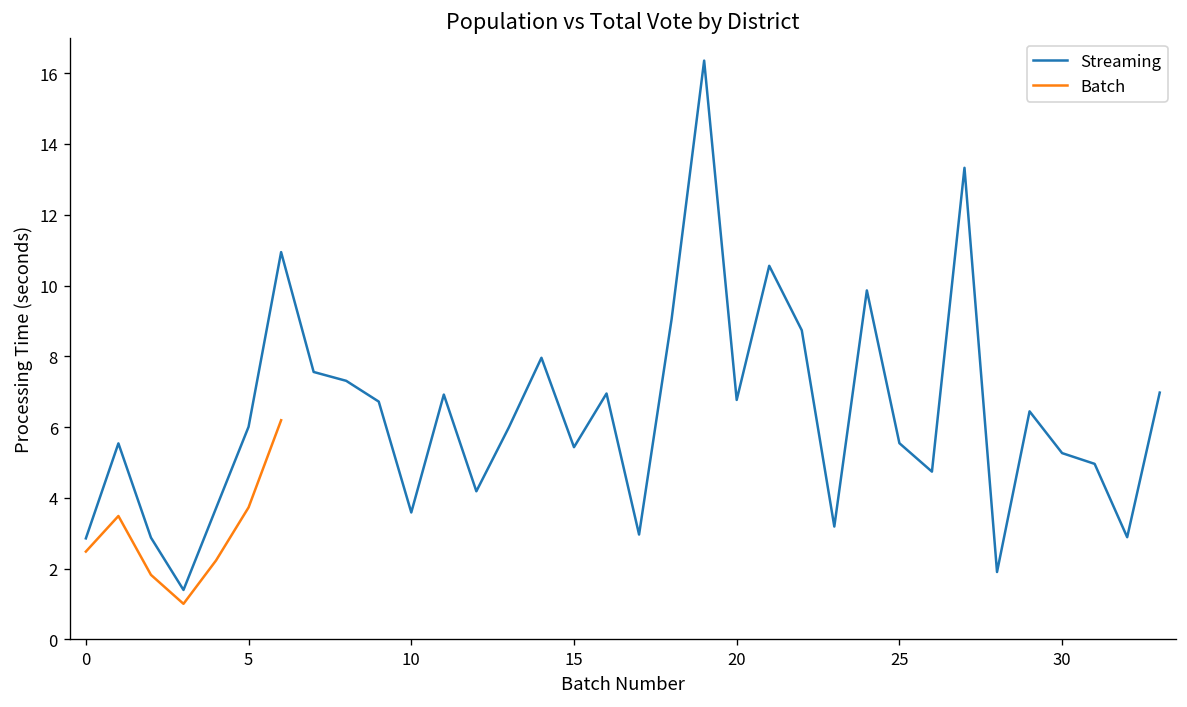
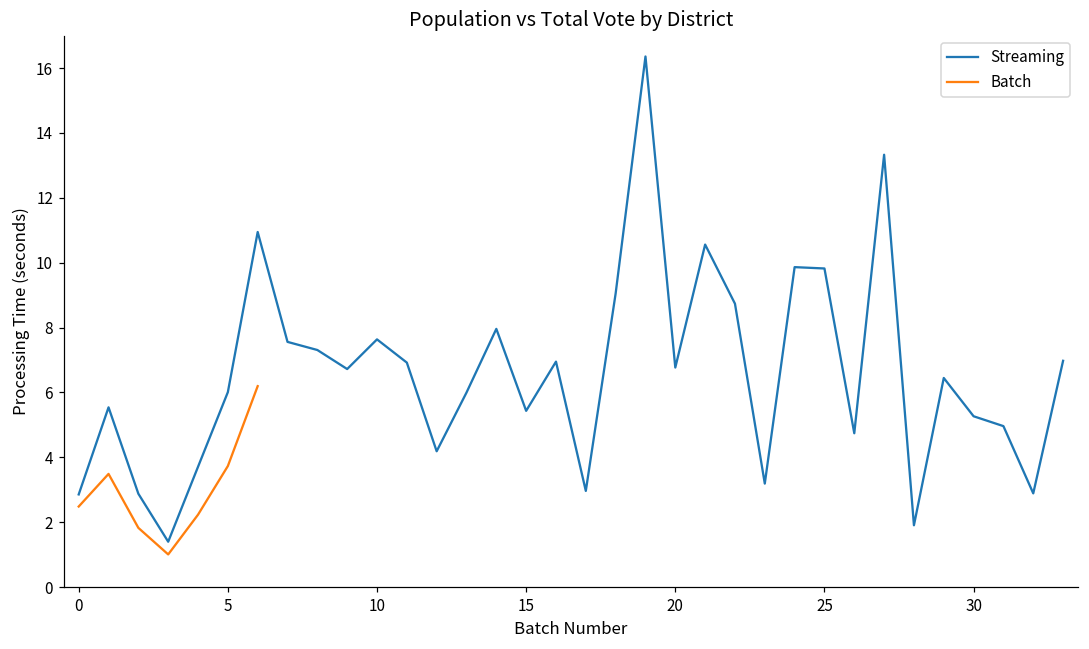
  {
    "Streaming": {
      "0": 2.9,
      "5": 6.0,
-     "10": 3.6,
+     "10": 7.6,
      "15": 5.4,
      "20": 6.8,
-     "25": 5.5,
+     "25": 9.8,
      "30": 5.3
    },
    "Batch": {
      "0": 2.5,
      "5": 3.7
    }
  }
